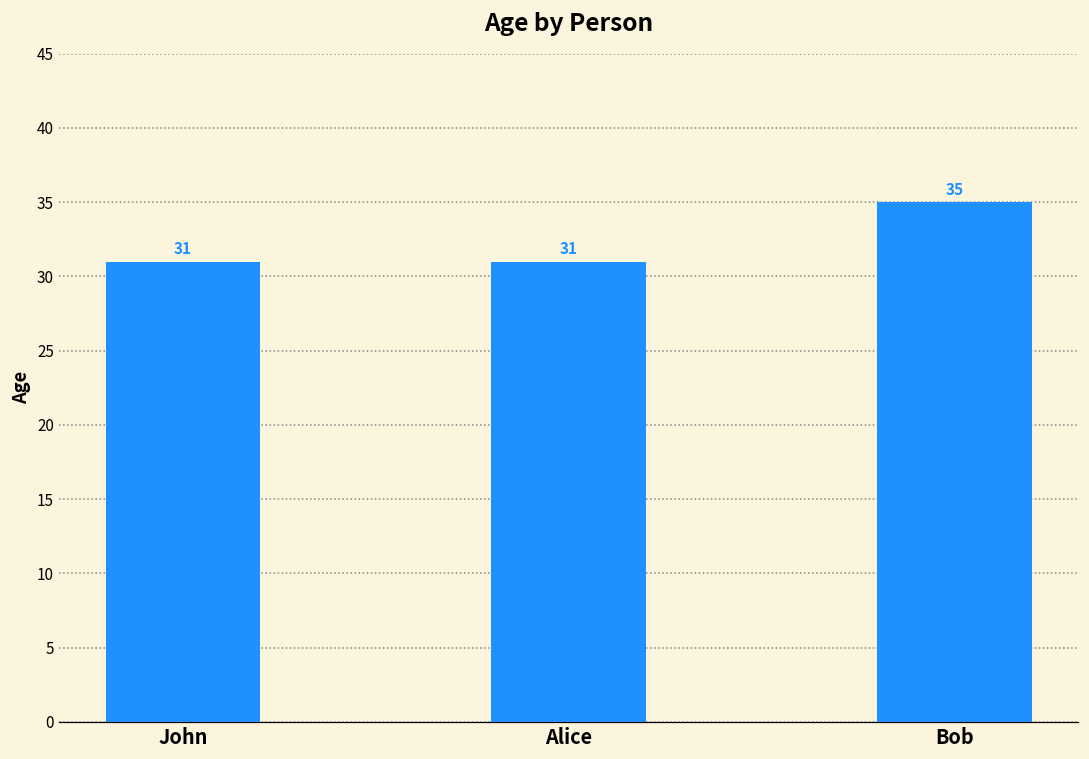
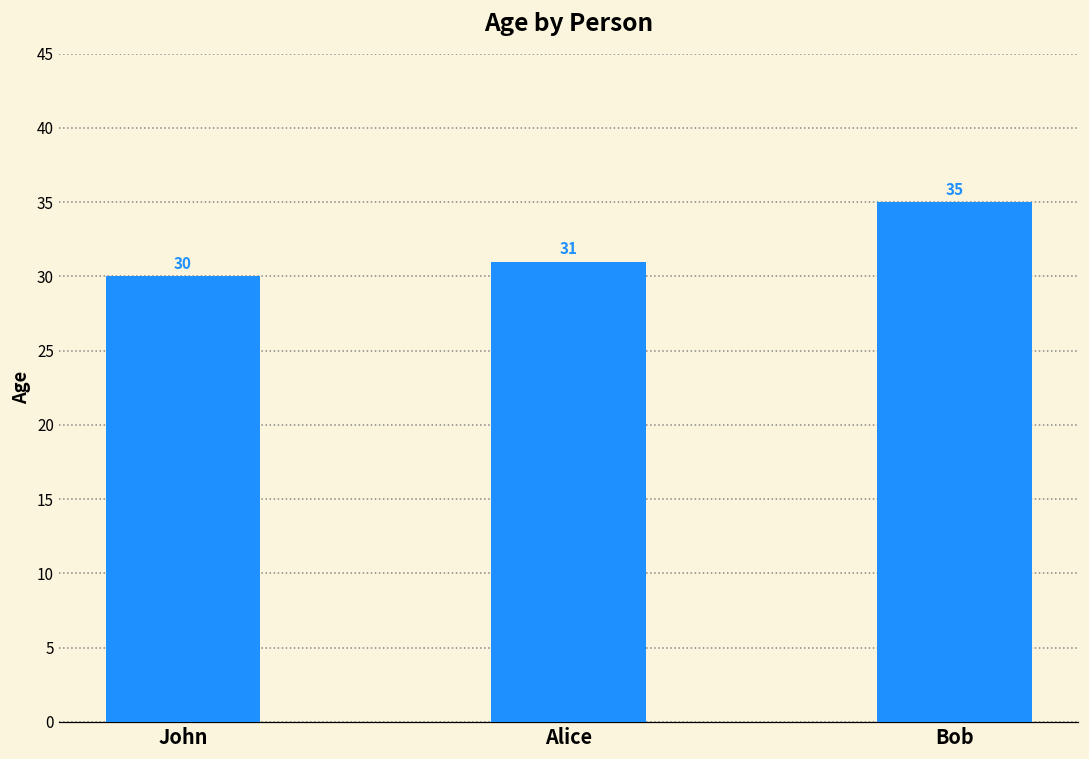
  {
-   "John": 31,
+   "John": 30,
    "Alice": 31,
    "Bob": 35
  }
